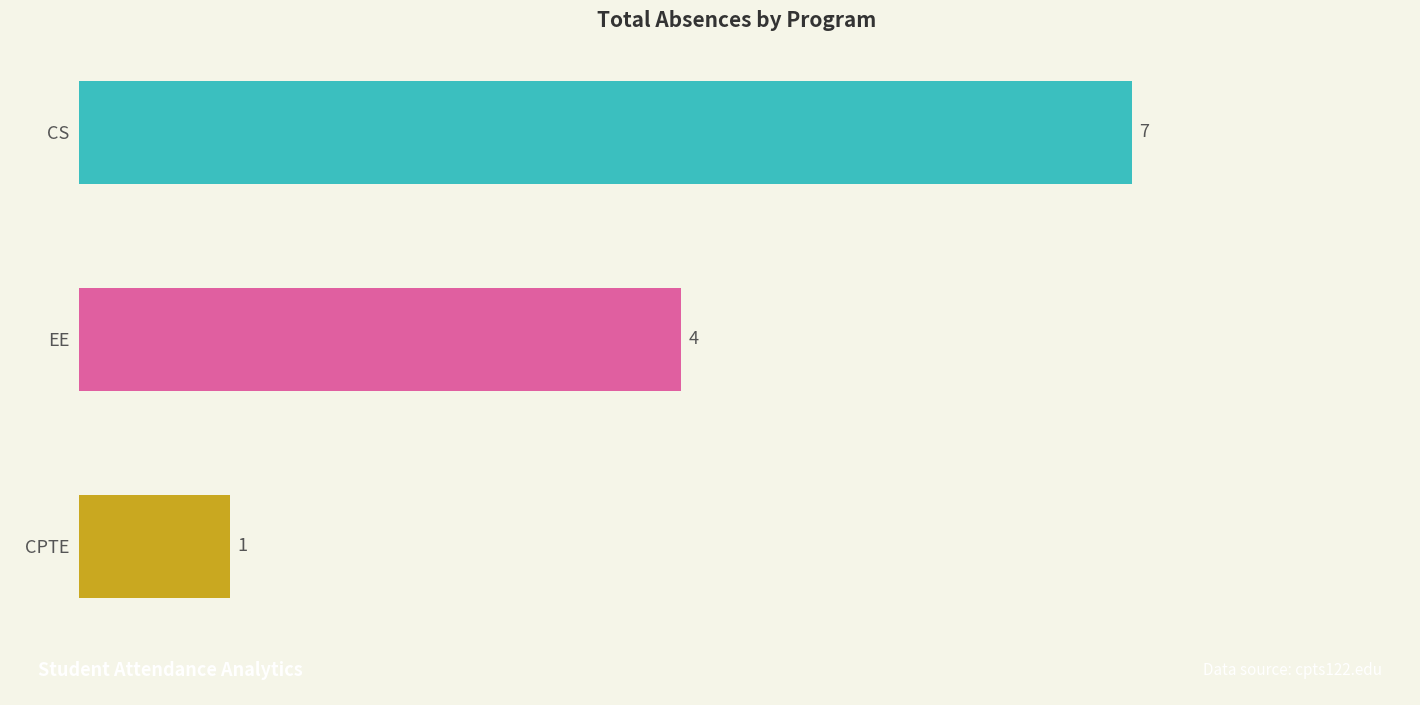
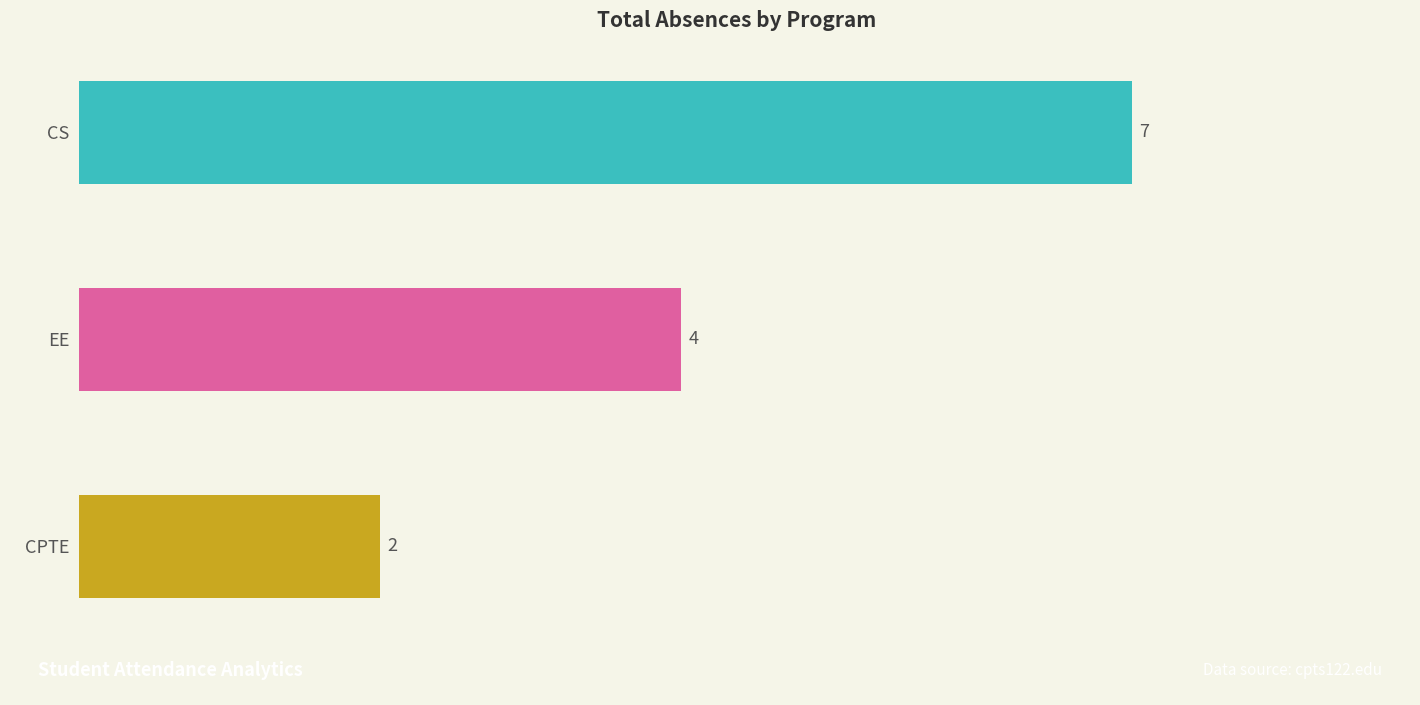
  {
    "CS": 7,
    "EE": 4,
-   "CPTE": 1
+   "CPTE": 2
  }
